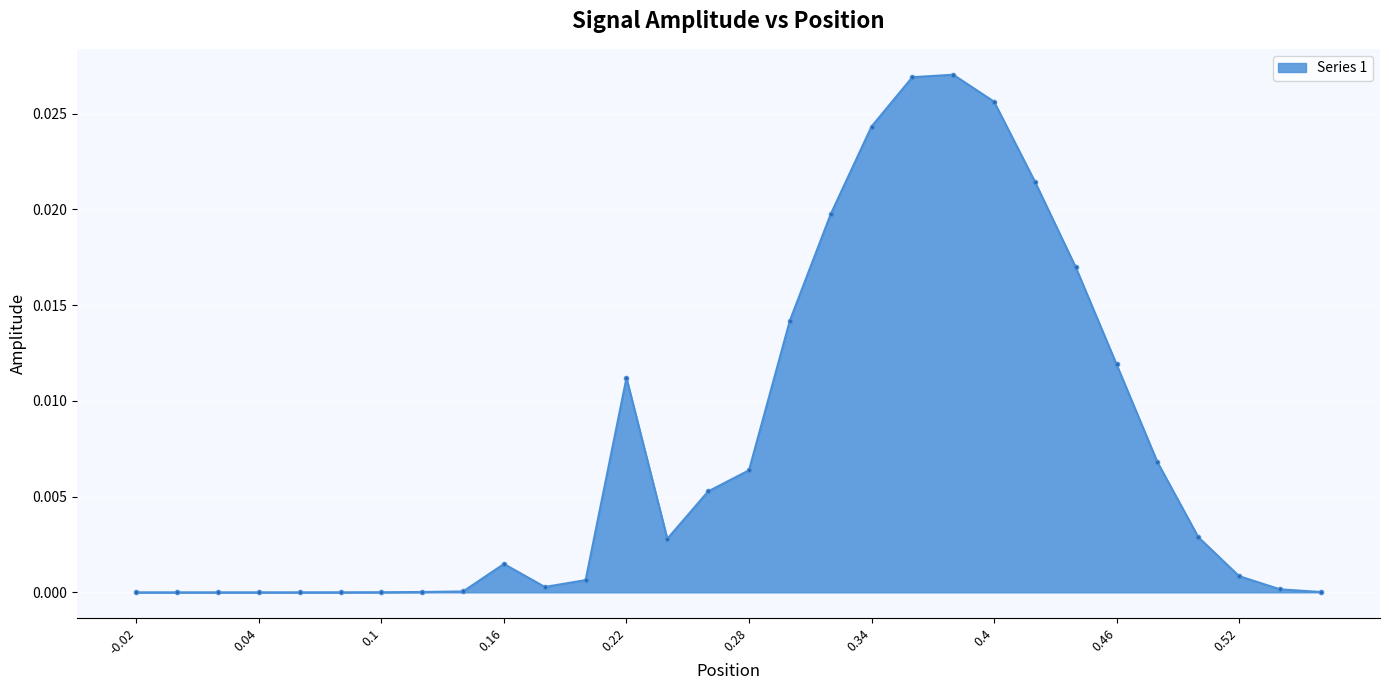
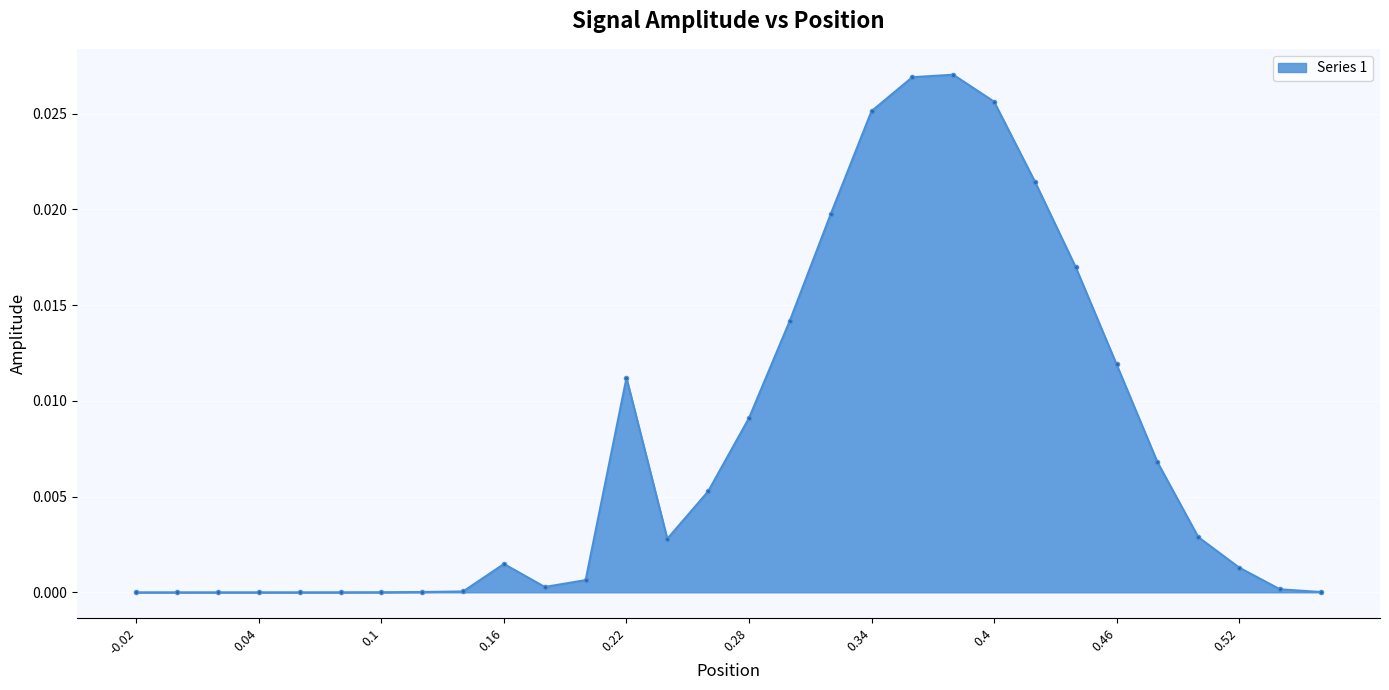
  {
    "-0.02": 0.0000,
    "0.04": 0.0000,
    "0.1": 0.0000,
    "0.16": 0.0015,
    "0.22": 0.0112,
-   "0.28": 0.0064,
-   "0.34": 0.0243,
+   "0.28": 0.0091,
+   "0.34": 0.0251,
    "0.4": 0.0256,
    "0.46": 0.0119,
-   "0.52": 0.0008
+   "0.52": 0.0013
  }
